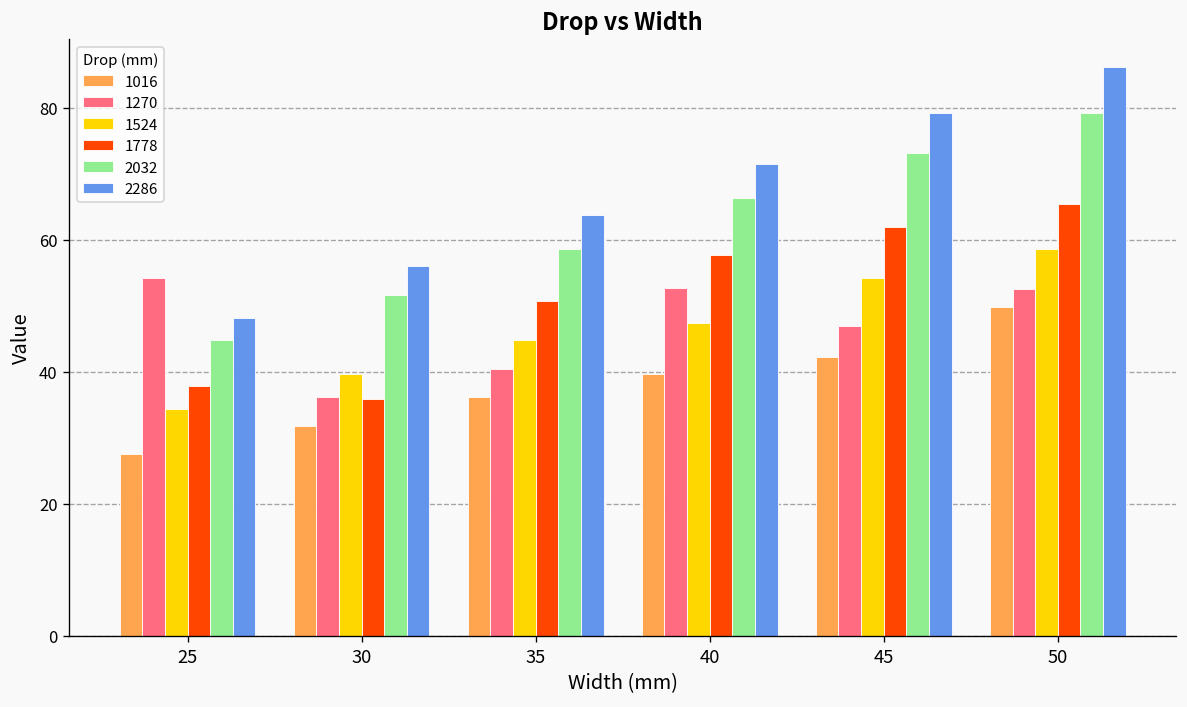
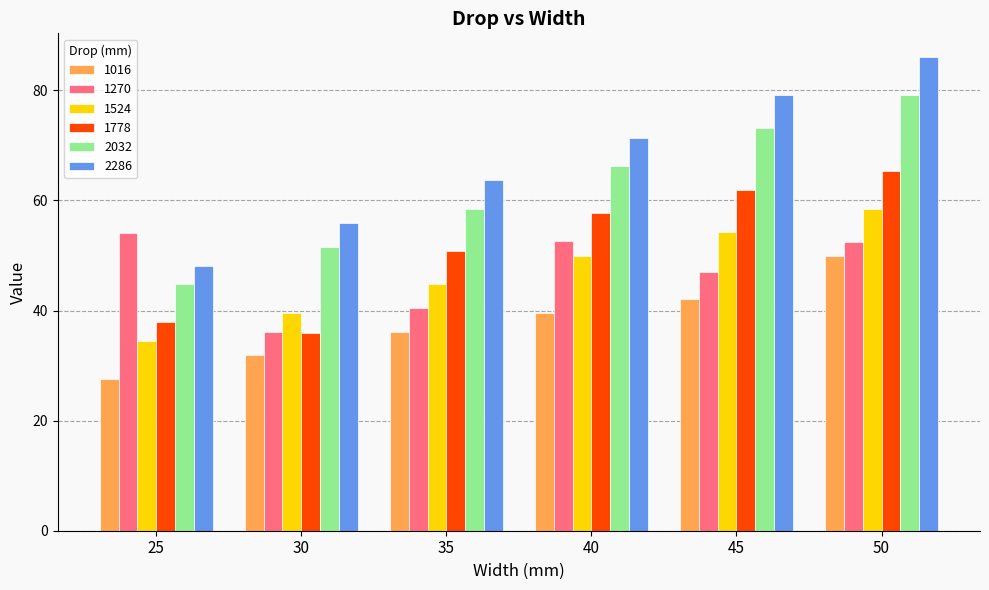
  {
    "1016": {
      "25": 28,
      "30": 32,
      "35": 36,
      "40": 40,
      "45": 42,
      "50": 50
    },
    "1270": {
      "25": 54,
      "30": 36,
      "35": 40,
      "40": 53,
      "45": 47,
      "50": 53
    },
    "1524": {
      "25": 34,
      "30": 40,
      "35": 45,
-     "40": 47,
+     "40": 50,
      "45": 54,
      "50": 59
    },
    "1778": {
      "25": 38,
      "30": 36,
      "35": 51,
      "40": 58,
      "45": 62,
      "50": 65
    },
    "2032": {
      "25": 45,
      "30": 52,
      "35": 59,
      "40": 66,
      "45": 73,
      "50": 79
    },
    "2286": {
      "25": 48,
      "30": 56,
      "35": 64,
      "40": 71,
      "45": 79,
      "50": 86
    }
  }
